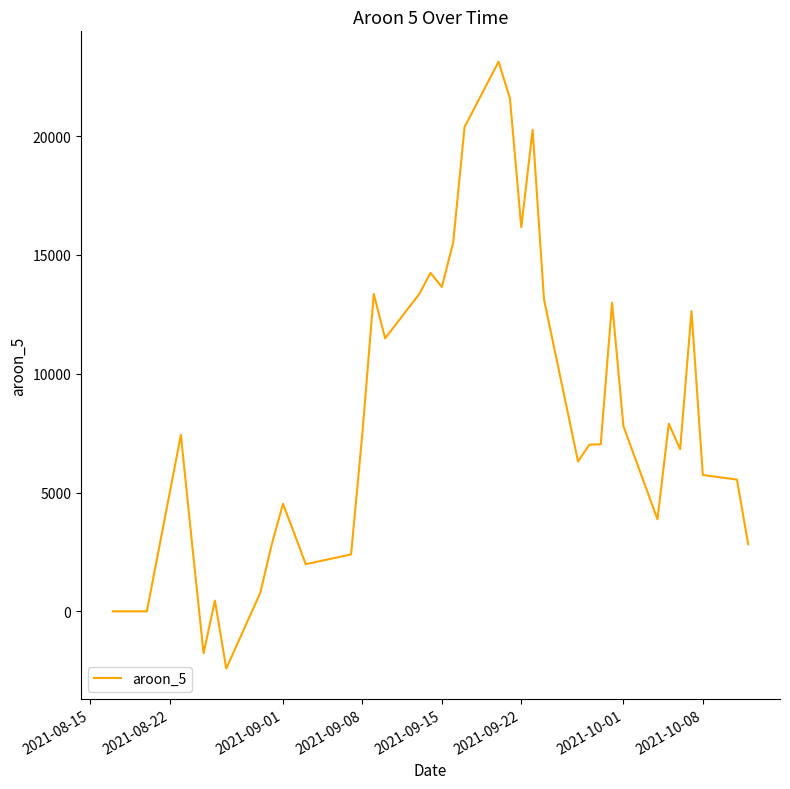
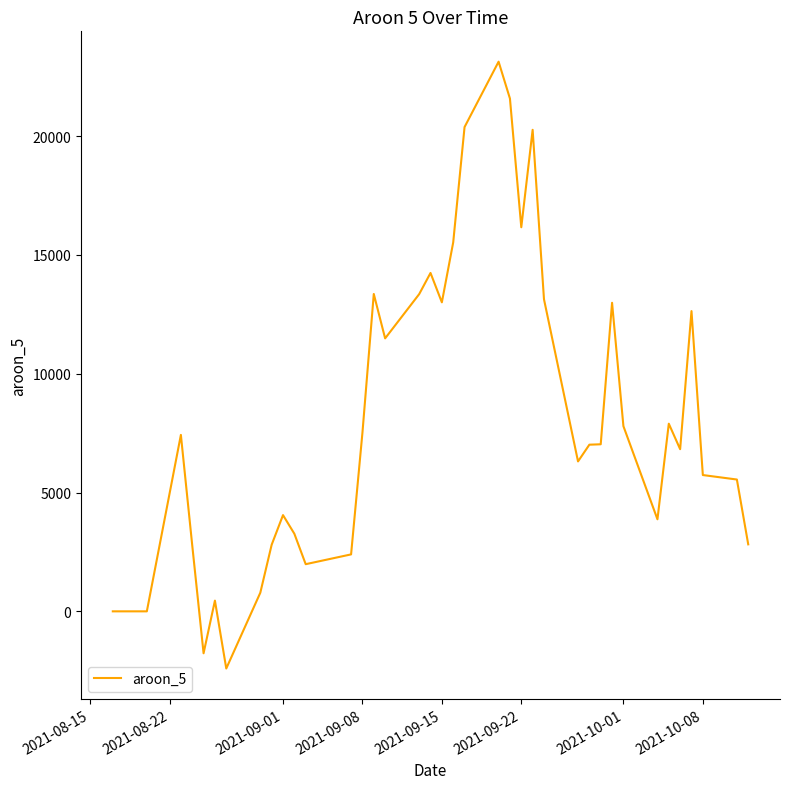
  {
-   "2021-09-01": 4500,
+   "2021-09-01": 4100,
    "2021-09-08": 7500,
-   "2021-09-15": 13700,
+   "2021-09-15": 13000,
    "2021-09-22": 16200,
    "2021-10-01": 7800,
    "2021-10-08": 5700
  }
